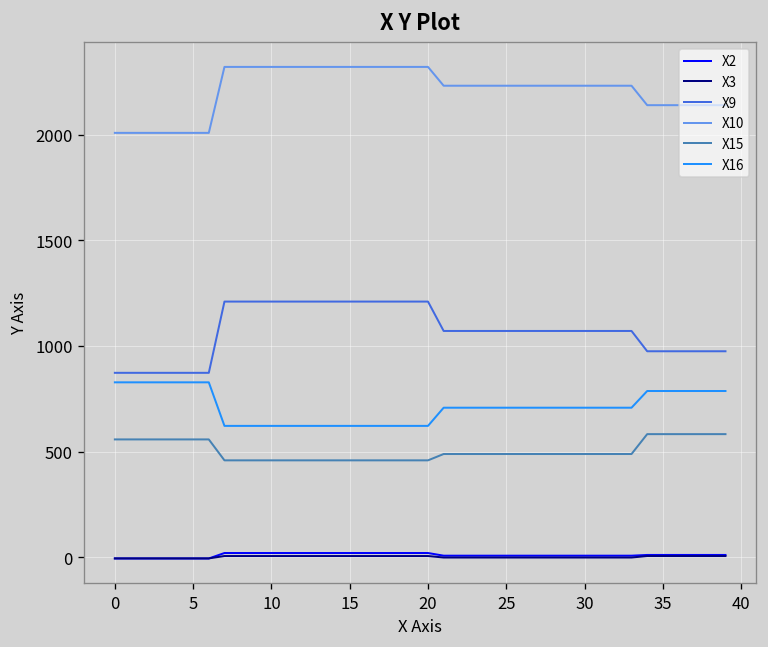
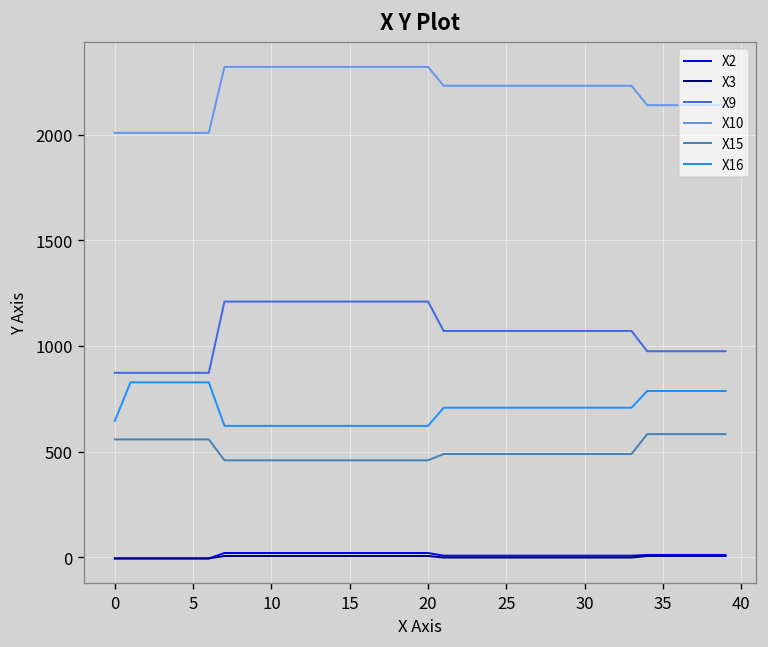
  {
    "X16": {
-     "0": 830
+     "0": 650
    }
  }
